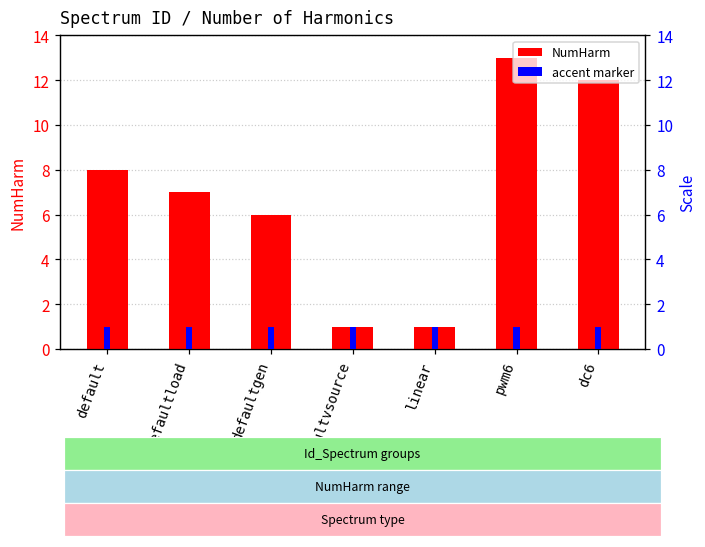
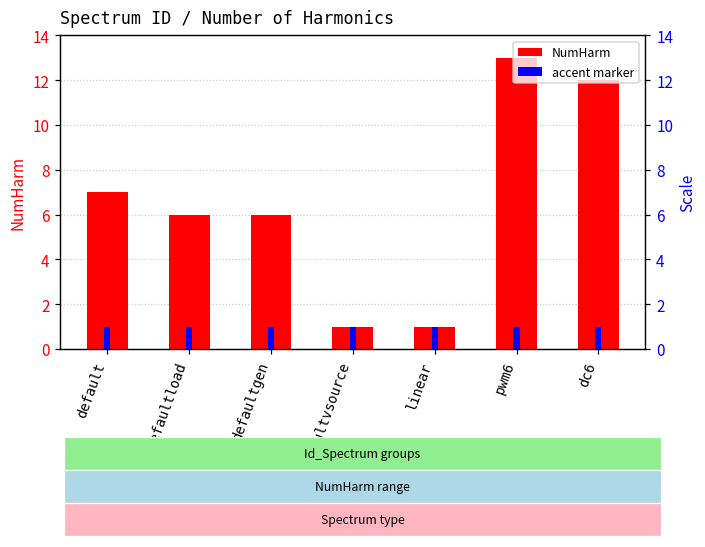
  {
    "NumHarm": {
-     "default": 8,
-     "defaultload": 7,
+     "default": 7,
+     "defaultload": 6,
      "defaultgen": 6,
      "linear": 1,
      "dc6": 12
    },
    "accent marker": {
      "default": 1.0,
      "defaultload": 1.0,
      "defaultgen": 1.0,
      "linear": 1.0,
      "pwm6": 1.0,
      "dc6": 1.0
    }
  }
